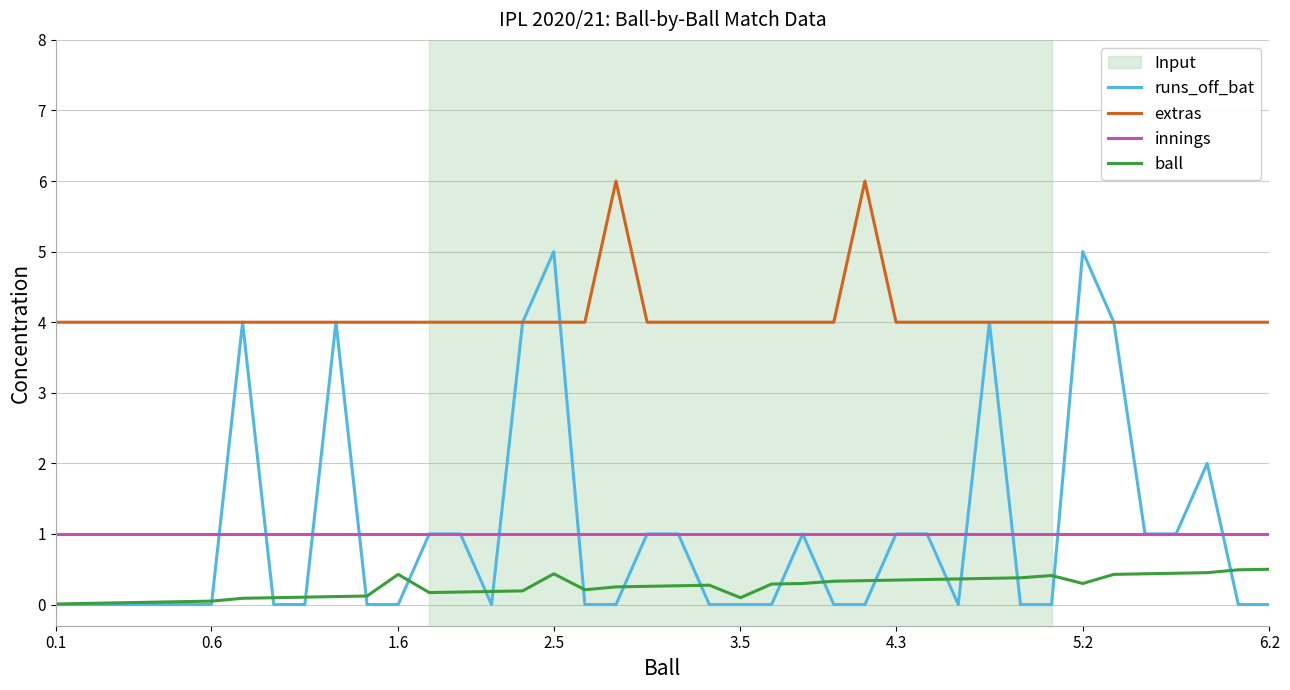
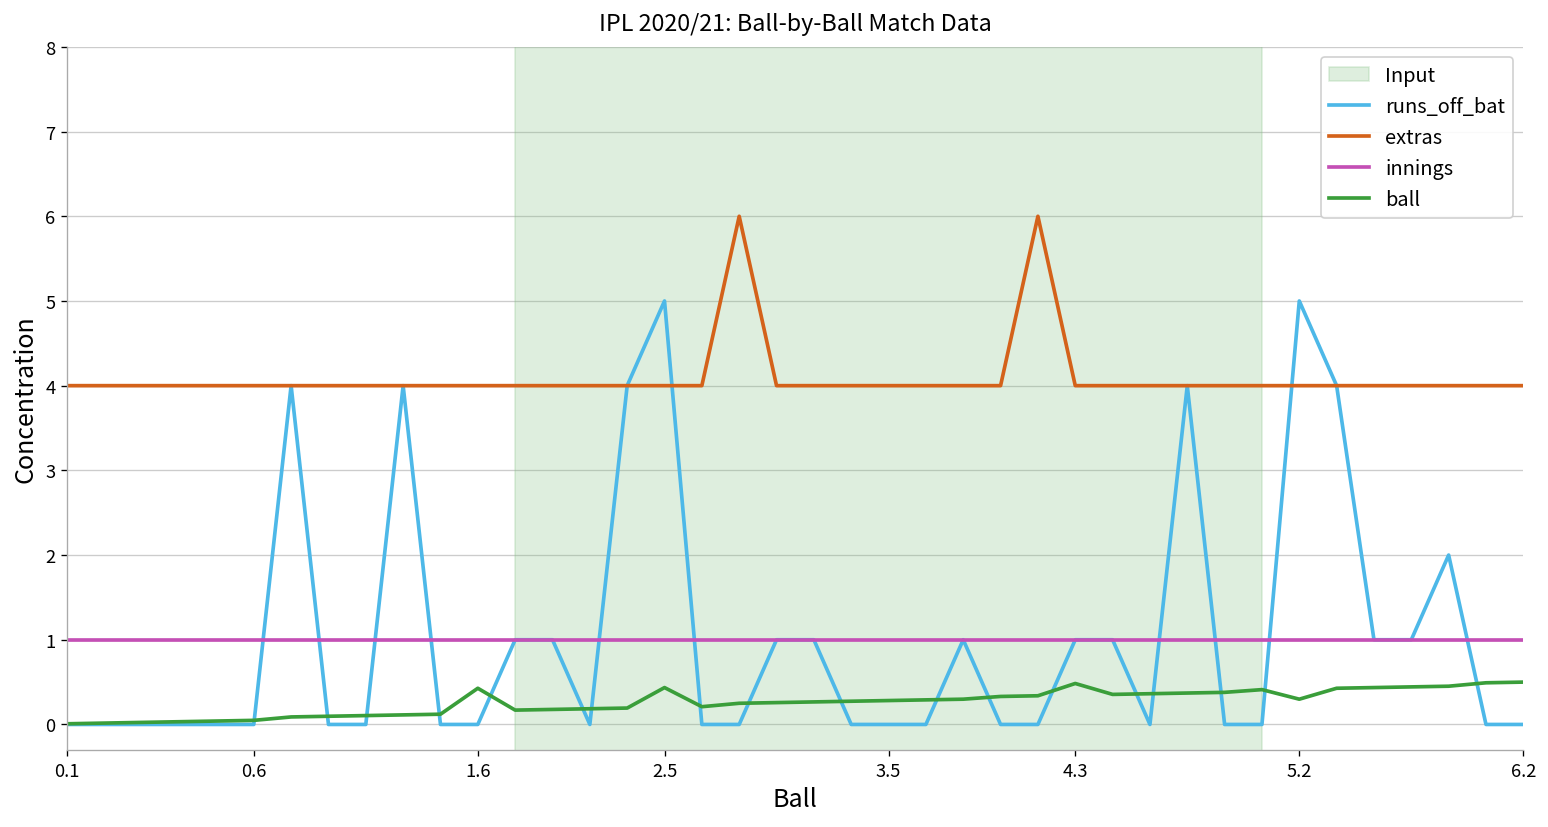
  {
    "runs_off_bat": {
      "0.6": 0.0,
      "1.6": 0.0,
      "2.5": 5.0,
      "3.5": 0.0,
      "5.2": 5.0,
      "6.2": 0.0
    },
    "extras": {
      "0.1": 4.0,
      "0.6": 4.0,
      "1.6": 4.0,
      "2.5": 4.0,
      "3.5": 4.0,
      "4.3": 4.0,
      "5.2": 4.0,
      "6.2": 4.0
    },
    "innings": {
      "0.1": 1.0,
      "0.6": 1.0,
      "1.6": 1.0,
      "2.5": 1.0,
      "3.5": 1.0,
      "5.2": 1.0,
      "6.2": 1.0
    },
    "ball": {
      "0.6": 0.0,
      "1.6": 0.4,
      "2.5": 0.4,
-     "3.5": 0.1,
-     "4.3": 0.3,
+     "3.5": 0.3,
+     "4.3": 0.5,
      "5.2": 0.3,
      "6.2": 0.5
    }
  }
